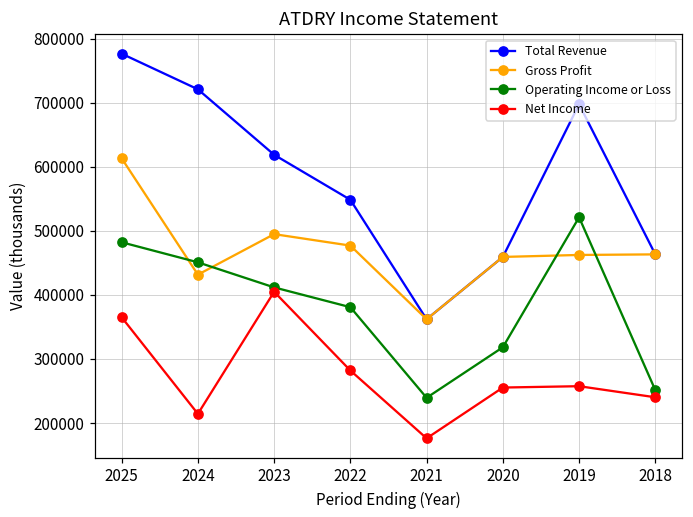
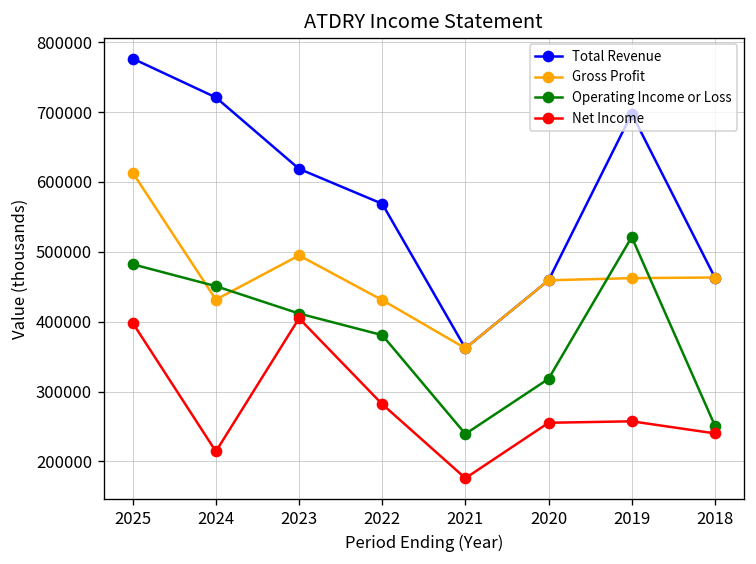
  {
    "Total Revenue": {
      "2025": 780000,
      "2024": 720000,
      "2023": 620000,
-     "2022": 550000
+     "2022": 570000
    },
    "Gross Profit": {
      "2025": 610000,
      "2024": 430000,
      "2023": 490000,
-     "2022": 480000,
+     "2022": 430000,
      "2019": 460000
    },
    "Operating Income or Loss": {
      "2025": 480000,
      "2024": 450000,
      "2023": 410000,
      "2022": 380000,
      "2021": 240000,
      "2020": 320000,
      "2019": 520000,
      "2018": 250000
    },
    "Net Income": {
-     "2025": 370000,
+     "2025": 400000,
      "2024": 210000,
      "2023": 400000,
      "2022": 280000,
      "2021": 180000,
      "2020": 260000,
      "2019": 260000,
      "2018": 240000
    }
  }
